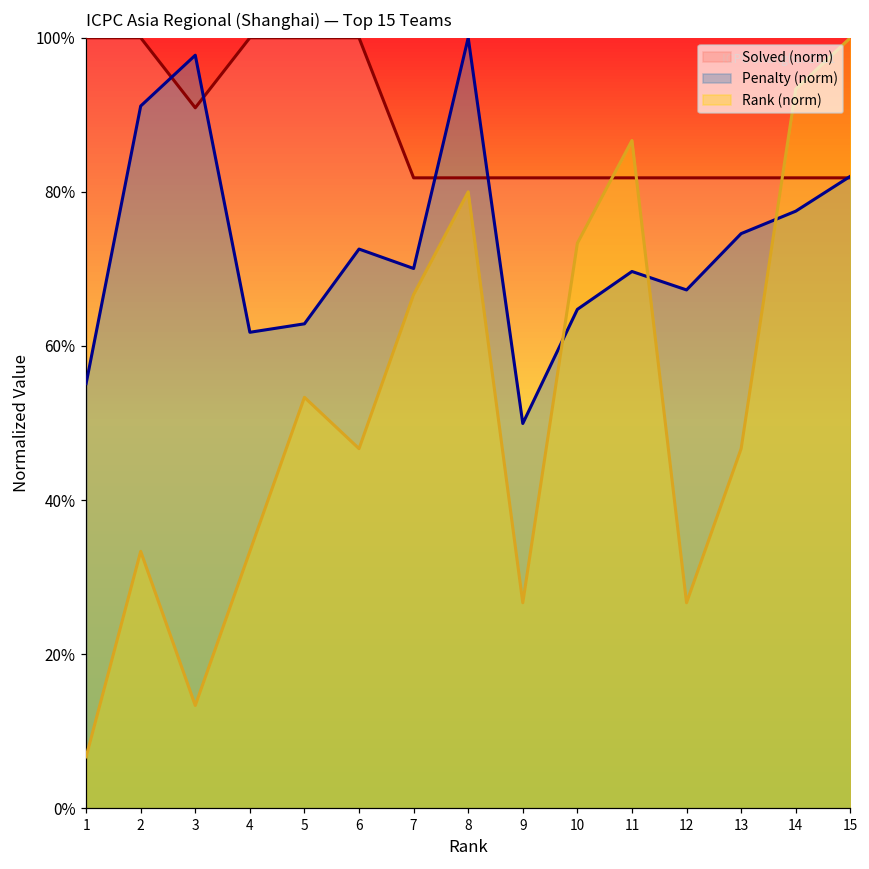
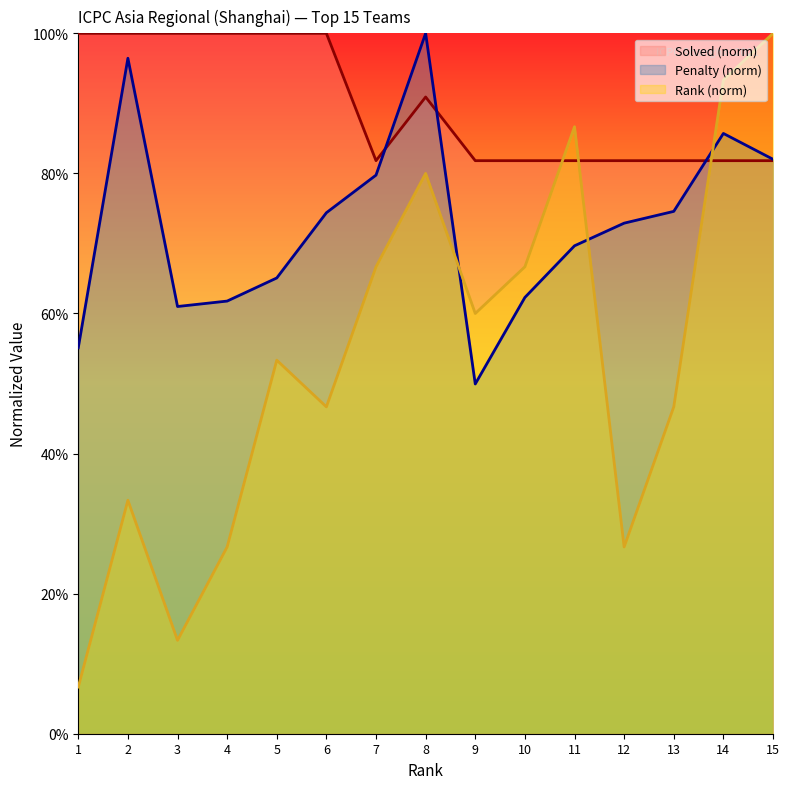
  {
    "Solved (norm)": {
      "1": "100%",
      "2": "100%",
-     "3": "91%",
+     "3": "100%",
      "4": "100%",
      "5": "100%",
      "6": "100%",
      "7": "82%",
-     "8": "82%",
+     "8": "91%",
      "9": "82%",
      "10": "82%",
      "11": "82%",
      "12": "82%",
      "13": "82%",
      "14": "82%"
    },
    "Penalty (norm)": {
      "1": "55%",
-     "2": "91%",
-     "3": "98%",
+     "2": "96%",
+     "3": "61%",
      "4": "62%",
-     "5": "63%",
-     "6": "73%",
-     "7": "70%",
+     "5": "65%",
+     "6": "74%",
+     "7": "80%",
      "8": "100%",
      "9": "50%",
-     "10": "65%",
+     "10": "62%",
      "11": "70%",
-     "12": "67%",
+     "12": "73%",
      "13": "75%",
-     "14": "77%"
+     "14": "86%"
    },
    "Rank (norm)": {
      "1": "7%",
      "2": "33%",
      "3": "13%",
-     "4": "33%",
+     "4": "27%",
      "5": "53%",
      "6": "47%",
      "7": "67%",
      "8": "80%",
-     "9": "27%",
-     "10": "73%",
+     "9": "60%",
+     "10": "67%",
      "11": "87%",
      "12": "27%",
      "13": "47%"
    }
  }
